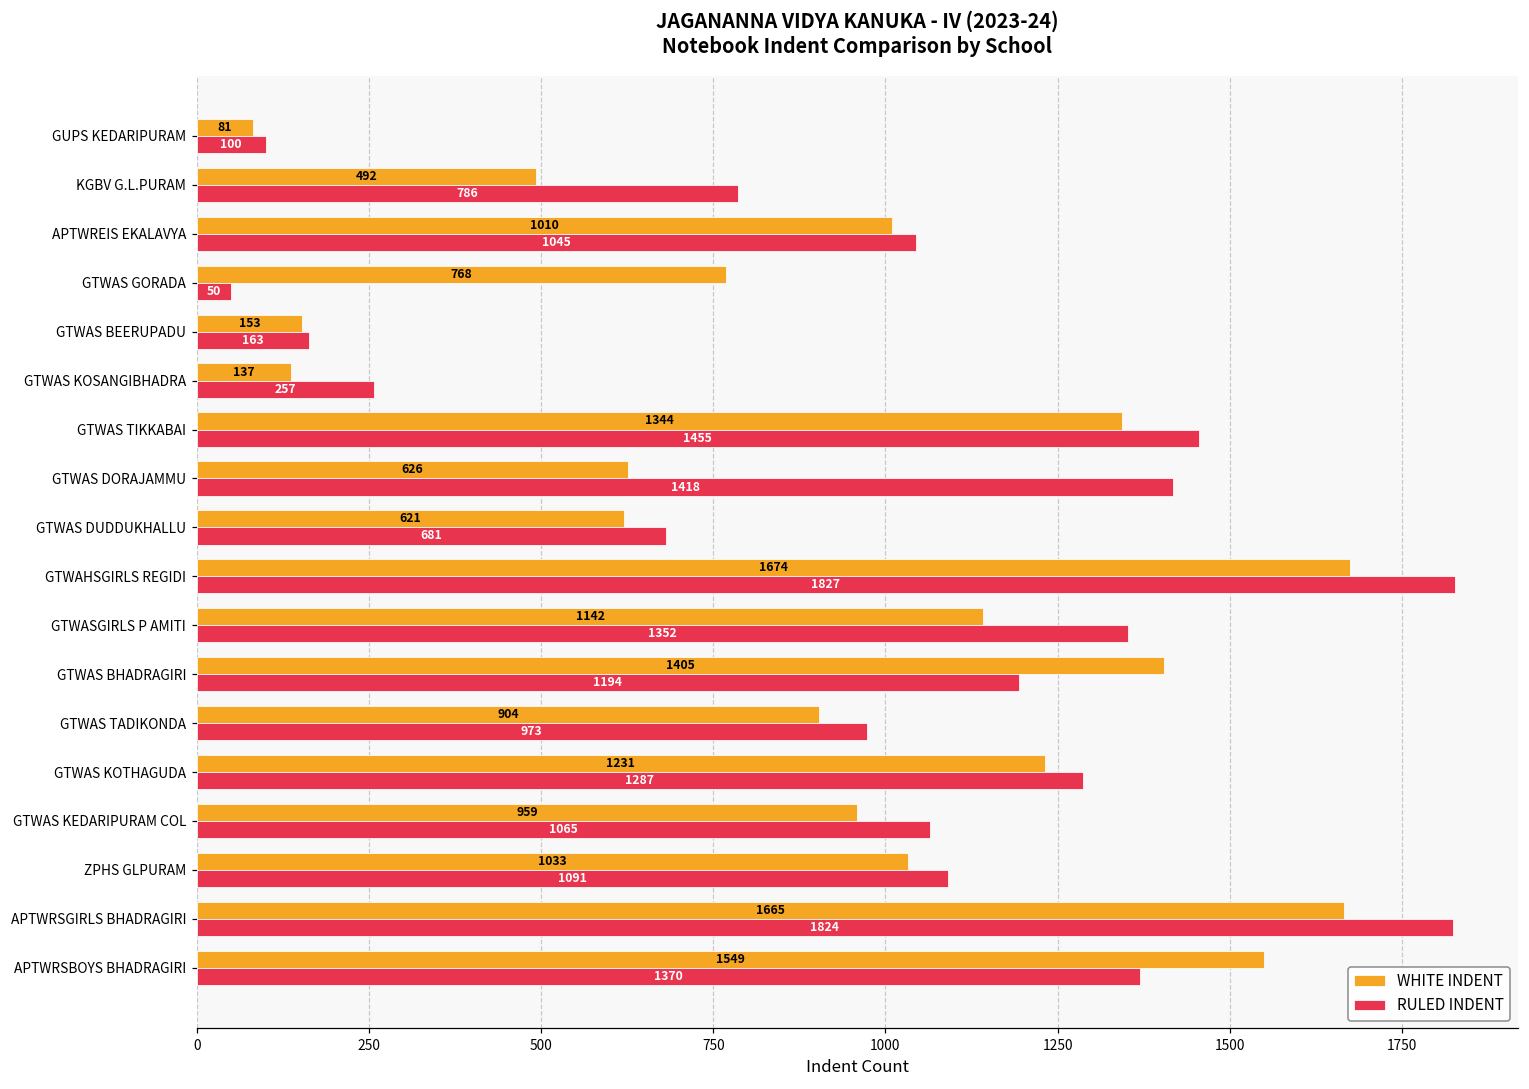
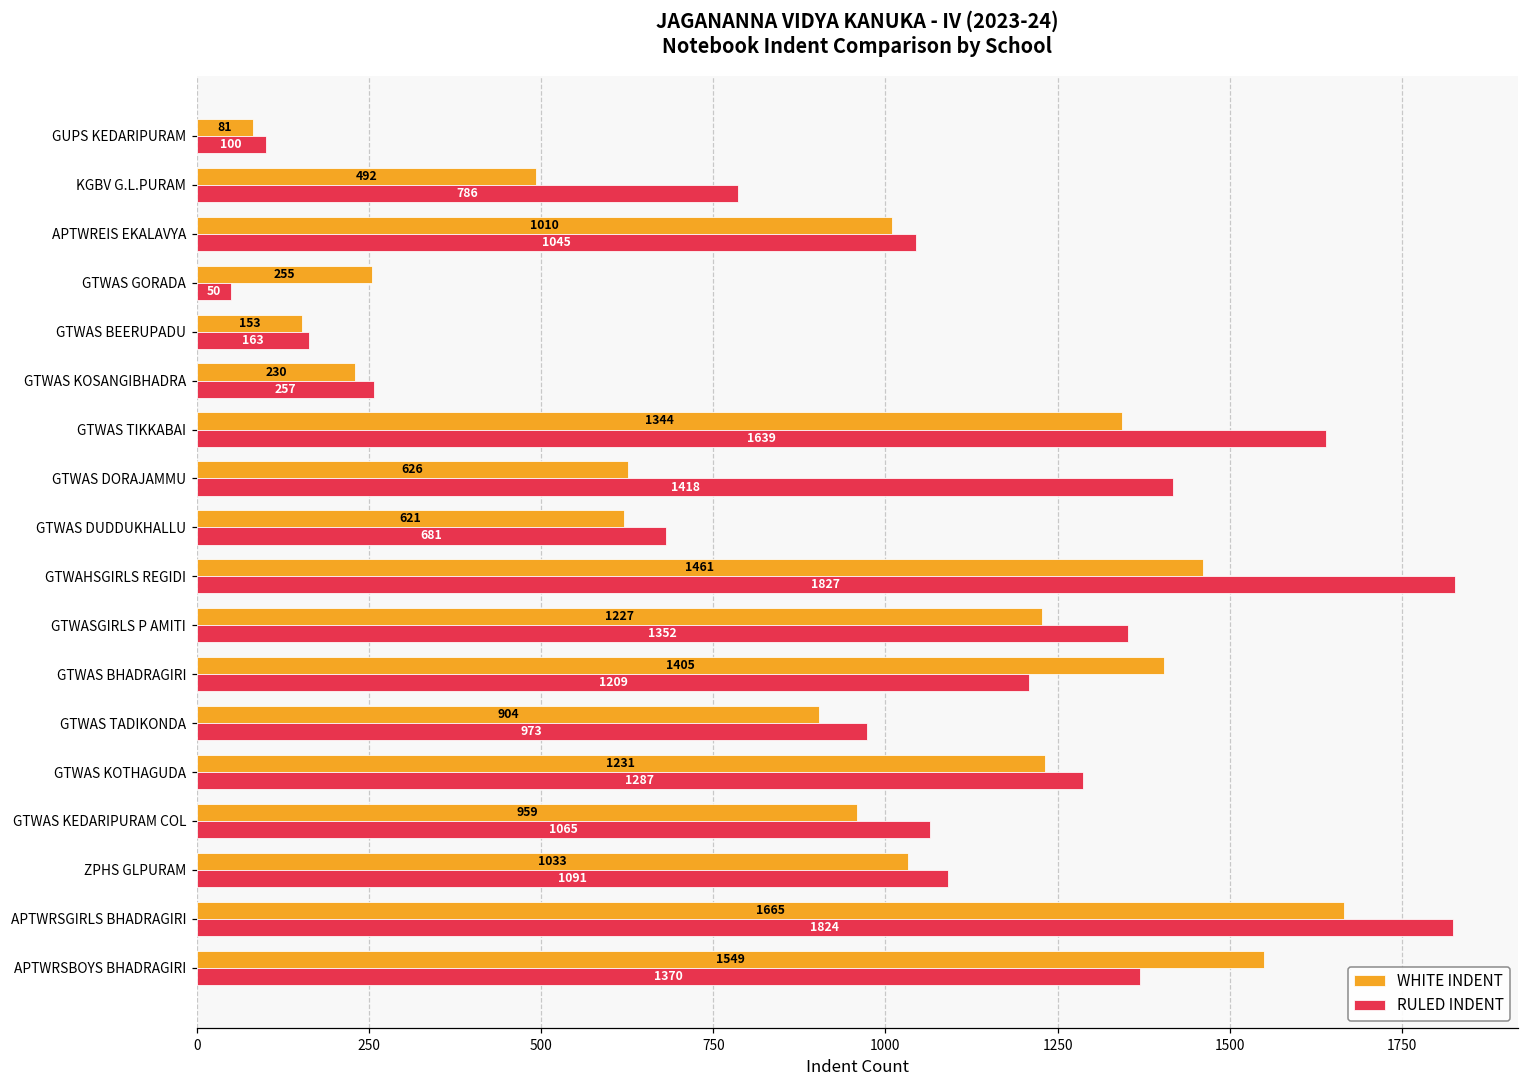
  {
    "WHITE INDENT": {
      "GUPS KEDARIPURAM": 81,
      "KGBV G.L.PURAM": 492,
      "APTWREIS EKALAVYA": 1010,
-     "GTWAS GORADA": 768,
+     "GTWAS GORADA": 255,
      "GTWAS BEERUPADU": 153,
-     "GTWAS KOSANGIBHADRA": 137,
+     "GTWAS KOSANGIBHADRA": 230,
      "GTWAS TIKKABAI": 1344,
      "GTWAS DORAJAMMU": 626,
      "GTWAS DUDDUKHALLU": 621,
-     "GTWAHSGIRLS REGIDI": 1674,
-     "GTWASGIRLS P AMITI": 1142,
+     "GTWAHSGIRLS REGIDI": 1461,
+     "GTWASGIRLS P AMITI": 1227,
      "GTWAS BHADRAGIRI": 1405,
      "GTWAS TADIKONDA": 904,
      "GTWAS KOTHAGUDA": 1231,
      "GTWAS KEDARIPURAM COL": 959,
      "ZPHS GLPURAM": 1033,
      "APTWRSGIRLS BHADRAGIRI": 1665,
      "APTWRSBOYS BHADRAGIRI": 1549
    },
    "RULED INDENT": {
      "GUPS KEDARIPURAM": 100,
      "KGBV G.L.PURAM": 786,
      "APTWREIS EKALAVYA": 1045,
      "GTWAS GORADA": 50,
      "GTWAS BEERUPADU": 163,
      "GTWAS KOSANGIBHADRA": 257,
-     "GTWAS TIKKABAI": 1455,
+     "GTWAS TIKKABAI": 1639,
      "GTWAS DORAJAMMU": 1418,
      "GTWAS DUDDUKHALLU": 681,
      "GTWAHSGIRLS REGIDI": 1827,
      "GTWASGIRLS P AMITI": 1352,
-     "GTWAS BHADRAGIRI": 1194,
+     "GTWAS BHADRAGIRI": 1209,
      "GTWAS TADIKONDA": 973,
      "GTWAS KOTHAGUDA": 1287,
      "GTWAS KEDARIPURAM COL": 1065,
      "ZPHS GLPURAM": 1091,
      "APTWRSGIRLS BHADRAGIRI": 1824,
      "APTWRSBOYS BHADRAGIRI": 1370
    }
  }
